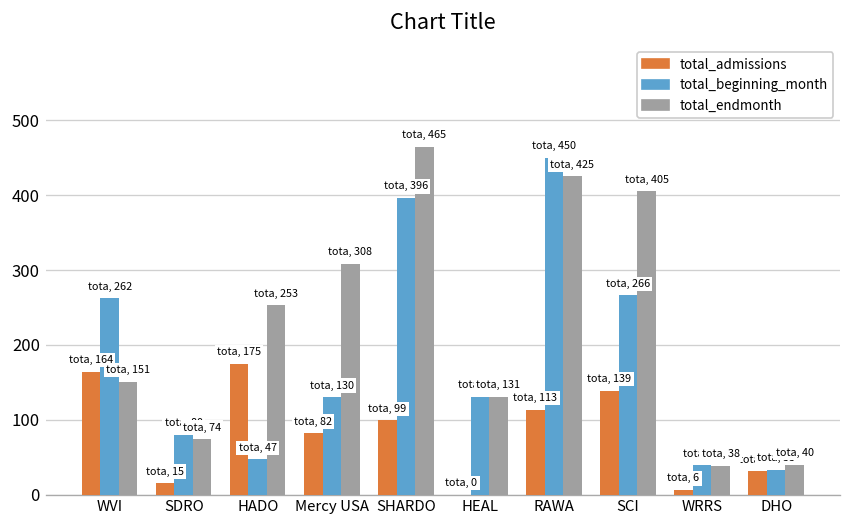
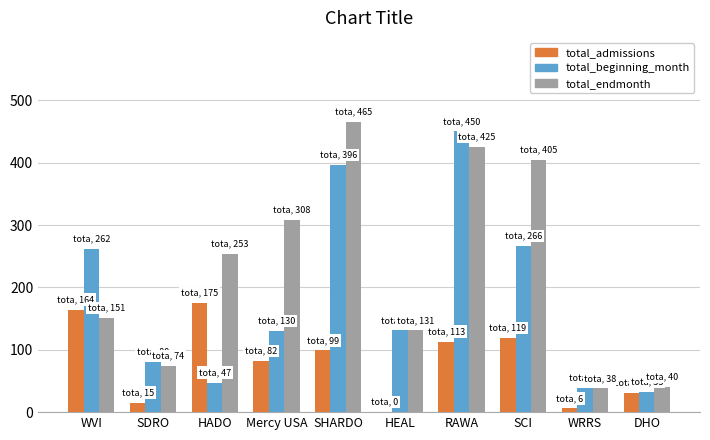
  {
    "total_admissions": {
-     "SCI": 139
+     "SCI": 119
    }
  }
